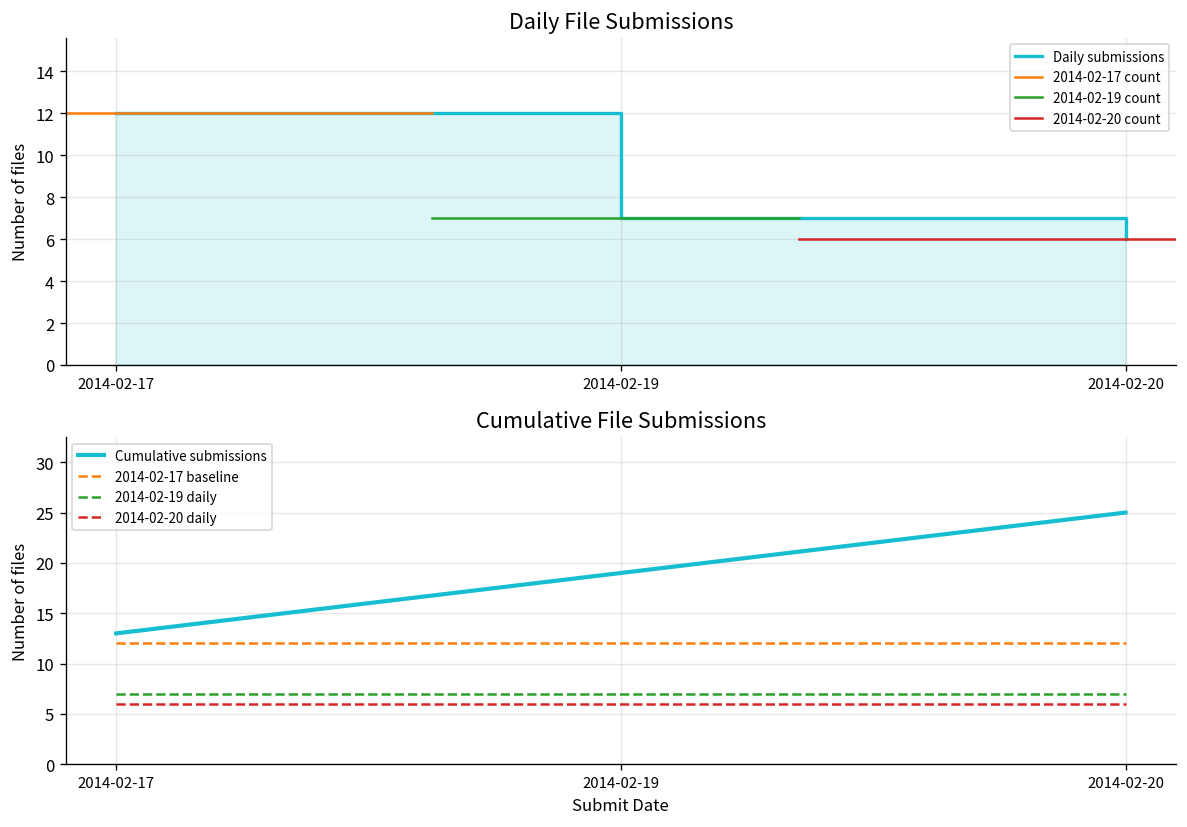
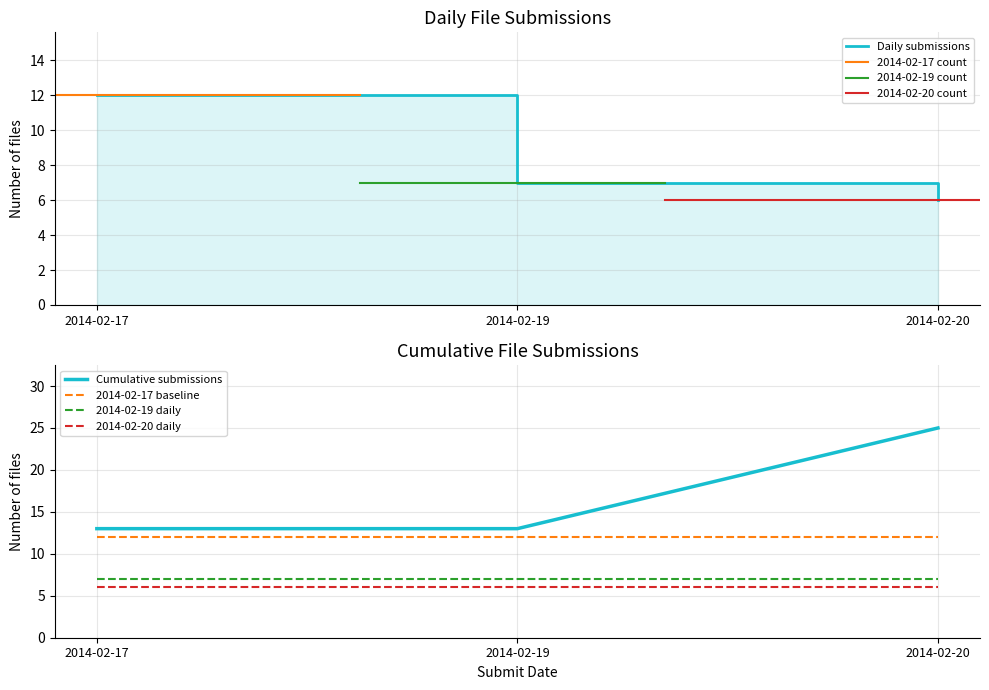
  {
    "Cumulative File Submissions": {
      "Cumulative submissions": {
        "2014-02-17": 13,
-       "2014-02-19": 19,
+       "2014-02-19": 13,
        "2014-02-20": 25
      },
      "2014-02-17 baseline": {
        "2014-02-17": 12,
        "2014-02-19": 12,
        "2014-02-20": 12
      },
      "2014-02-19 daily": {
        "2014-02-17": 7,
        "2014-02-19": 7,
        "2014-02-20": 7
      },
      "2014-02-20 daily": {
        "2014-02-17": 6,
        "2014-02-19": 6,
        "2014-02-20": 6
      }
    }
  }
